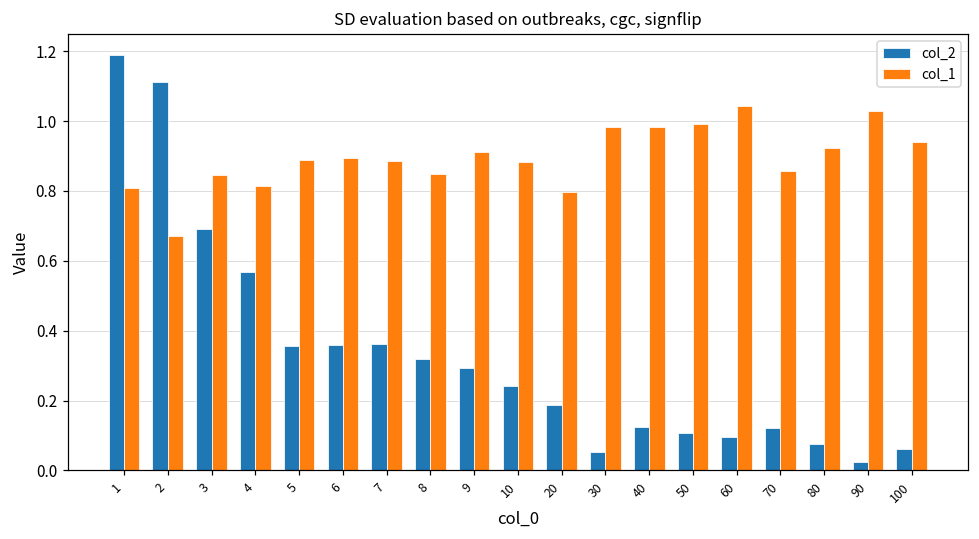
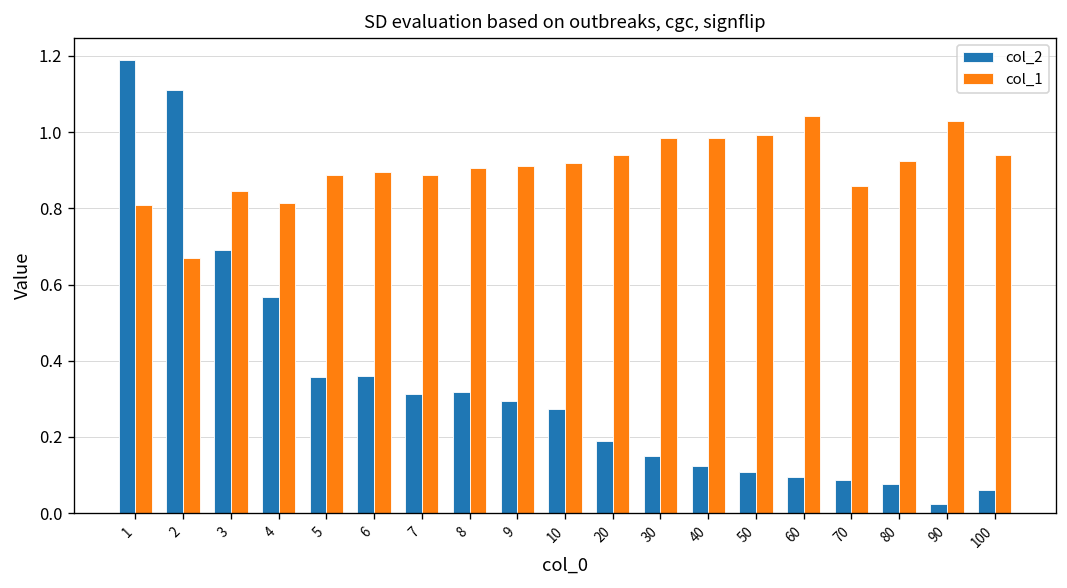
  {
    "col_2": {
      "1": 1.19,
      "2": 1.11,
      "3": 0.69,
      "4": 0.57,
      "5": 0.36,
      "6": 0.36,
-     "7": 0.36,
+     "7": 0.31,
      "8": 0.32,
      "9": 0.29,
-     "10": 0.24,
+     "10": 0.27,
      "20": 0.19,
-     "30": 0.05,
+     "30": 0.15,
      "40": 0.13,
      "50": 0.11,
      "60": 0.09,
-     "70": 0.12,
+     "70": 0.09,
      "80": 0.08,
      "90": 0.02,
      "100": 0.06
    },
    "col_1": {
      "1": 0.81,
      "2": 0.67,
      "3": 0.85,
      "4": 0.81,
      "5": 0.89,
      "6": 0.90,
      "7": 0.89,
-     "8": 0.85,
+     "8": 0.91,
      "9": 0.91,
-     "10": 0.88,
-     "20": 0.80,
+     "10": 0.92,
+     "20": 0.94,
      "30": 0.98,
      "40": 0.98,
      "50": 0.99,
      "60": 1.04,
      "70": 0.86,
      "80": 0.92,
      "90": 1.03,
      "100": 0.94
    }
  }
